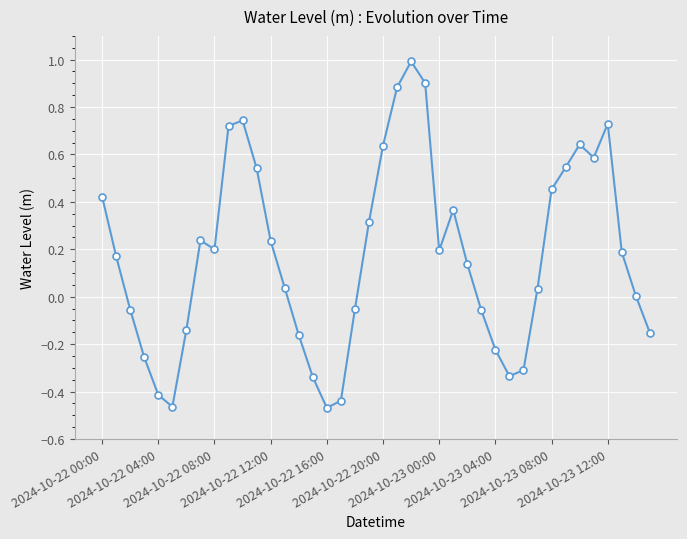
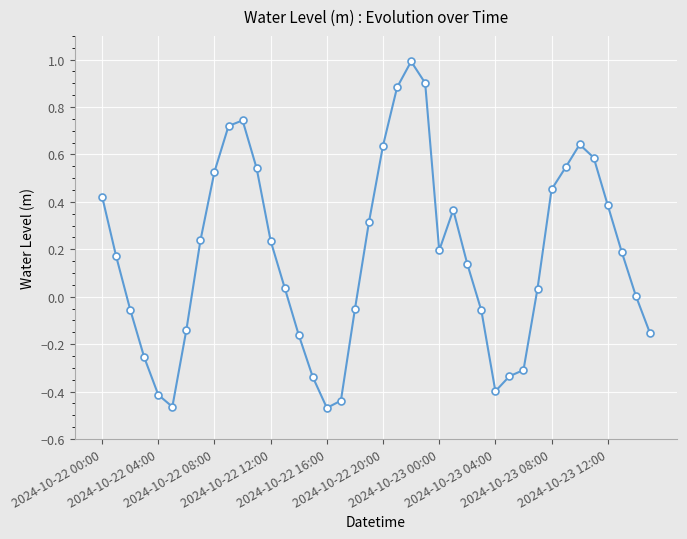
  {
    "2024-10-22 00:00": 0.42,
    "2024-10-22 04:00": -0.41,
-   "2024-10-22 08:00": 0.20,
+   "2024-10-22 08:00": 0.53,
    "2024-10-22 12:00": 0.24,
    "2024-10-22 16:00": -0.47,
    "2024-10-22 20:00": 0.64,
    "2024-10-23 00:00": 0.20,
-   "2024-10-23 04:00": -0.22,
+   "2024-10-23 04:00": -0.40,
    "2024-10-23 08:00": 0.45,
-   "2024-10-23 12:00": 0.73
+   "2024-10-23 12:00": 0.39
  }
